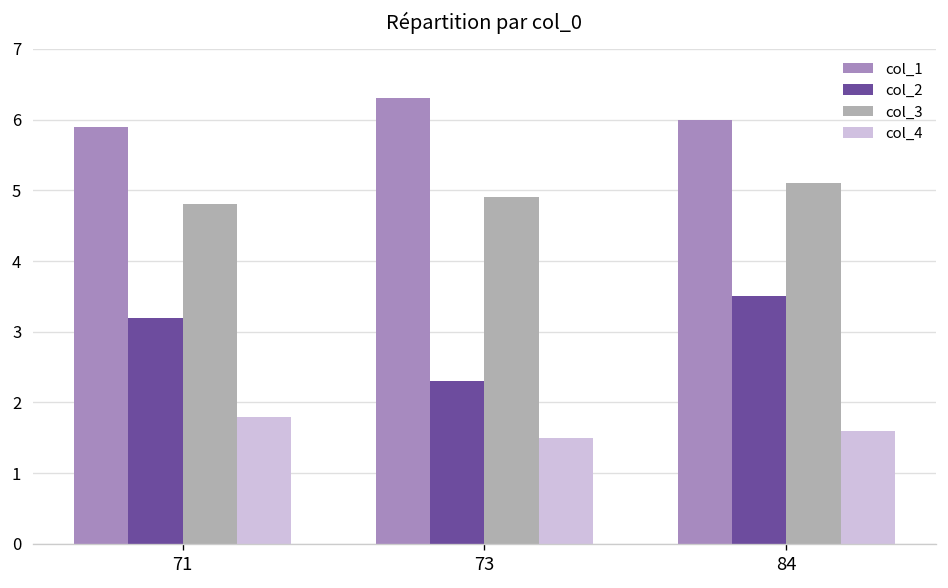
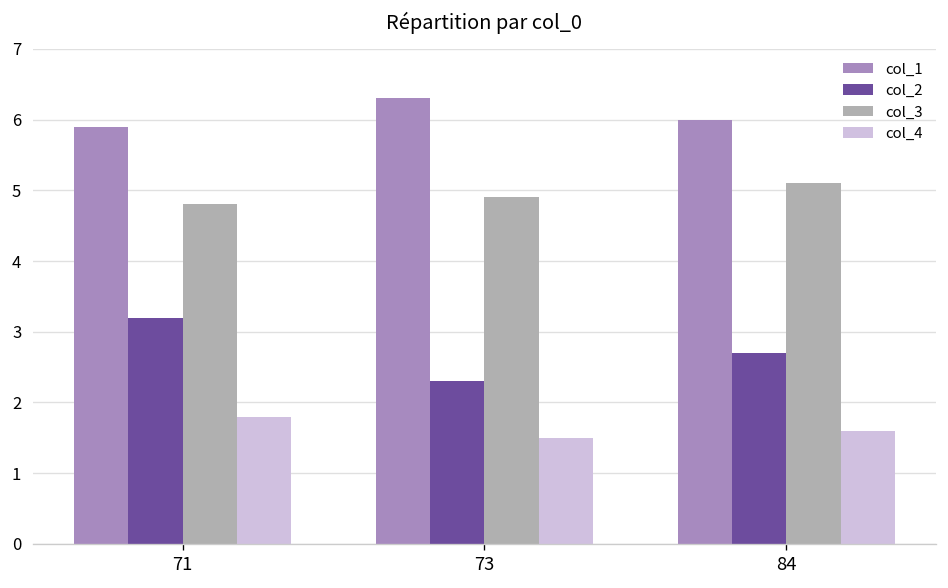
  {
    "col_2": {
      "71": 3.2,
      "73": 2.3,
-     "84": 3.5
+     "84": 2.7
    }
  }
